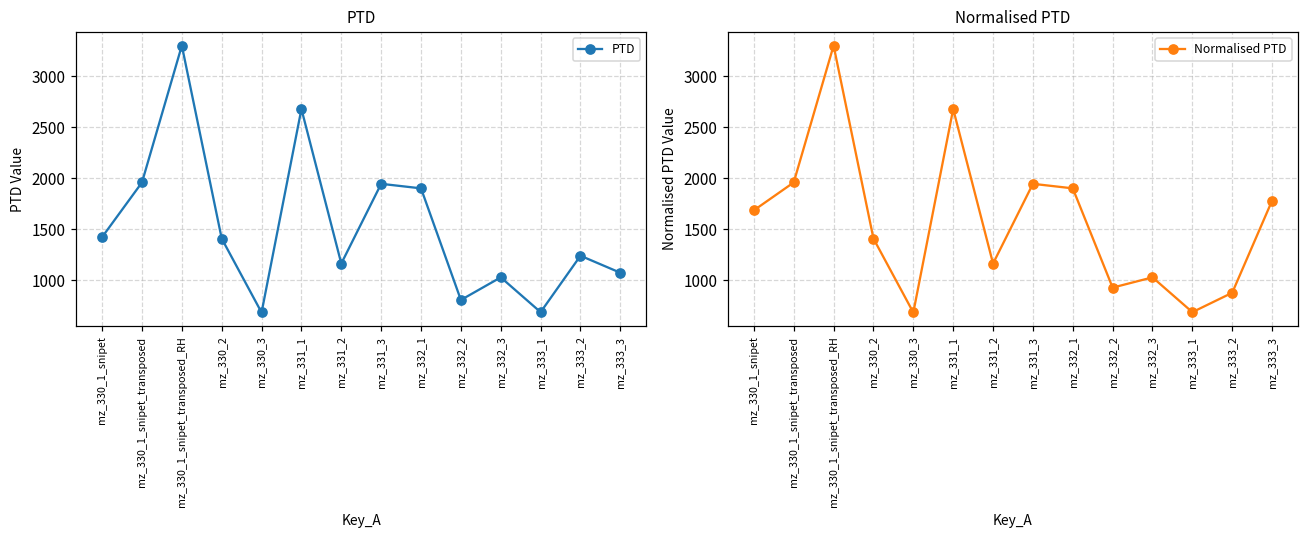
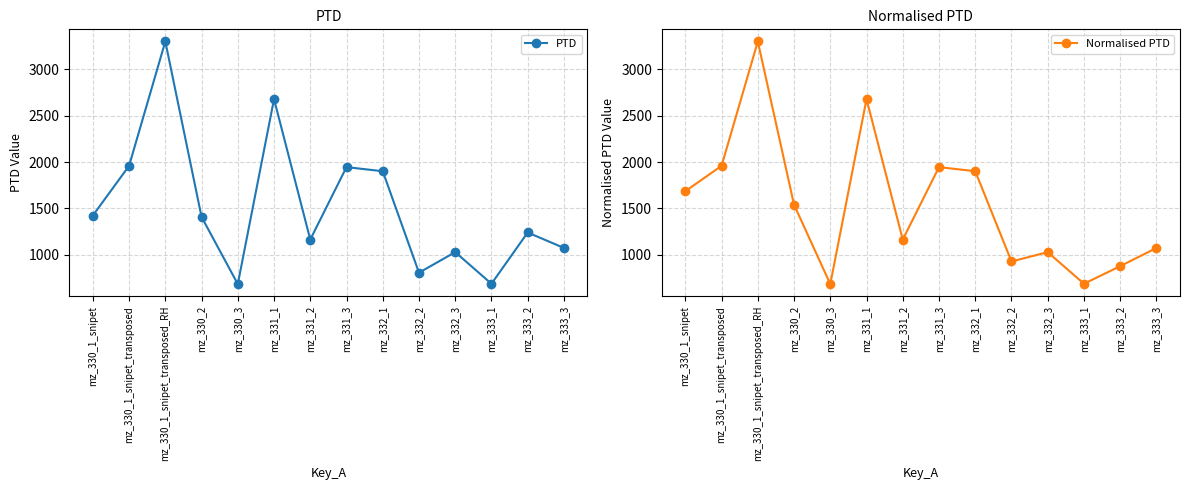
  {
    "PTD": {
      "mz_330_1_snipet": 1400,
      "mz_330_1_snipet_transposed": 2000,
      "mz_330_1_snipet_transposed_RH": 3300,
      "mz_330_2": 1400,
      "mz_330_3": 700,
      "mz_331_1": 2700,
      "mz_331_2": 1200,
      "mz_331_3": 1900,
      "mz_332_1": 1900,
      "mz_332_2": 800,
      "mz_332_3": 1000,
      "mz_333_1": 700,
      "mz_333_2": 1200,
      "mz_333_3": 1100
    },
    "Normalised PTD": {
      "mz_330_1_snipet": 1700,
      "mz_330_1_snipet_transposed": 2000,
      "mz_330_1_snipet_transposed_RH": 3300,
-     "mz_330_2": 1400,
+     "mz_330_2": 1500,
      "mz_330_3": 700,
      "mz_331_1": 2700,
      "mz_331_2": 1200,
      "mz_331_3": 1900,
      "mz_332_1": 1900,
      "mz_332_2": 900,
      "mz_332_3": 1000,
      "mz_333_1": 700,
      "mz_333_2": 900,
-     "mz_333_3": 1800
+     "mz_333_3": 1100
    }
  }
